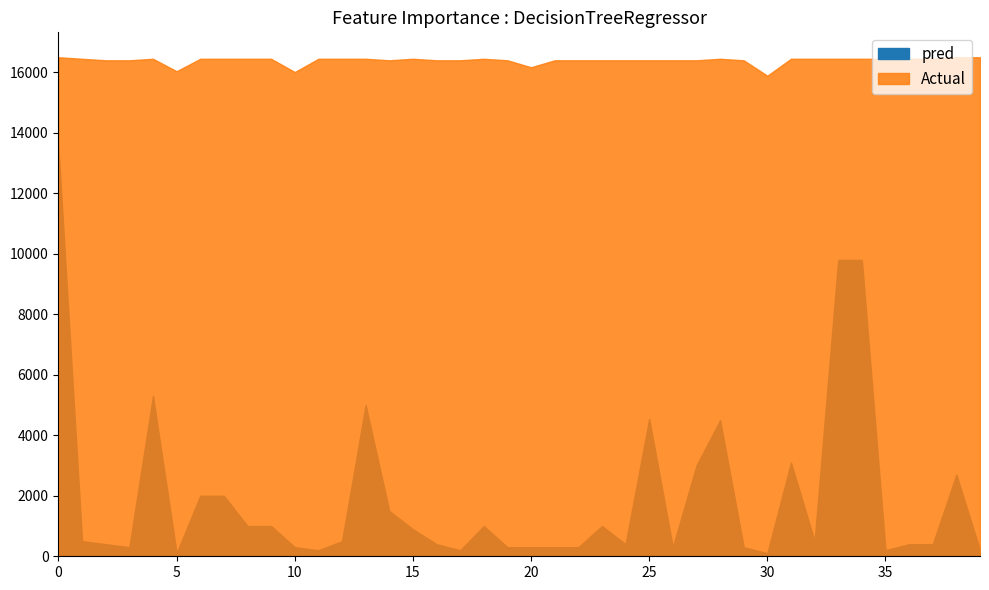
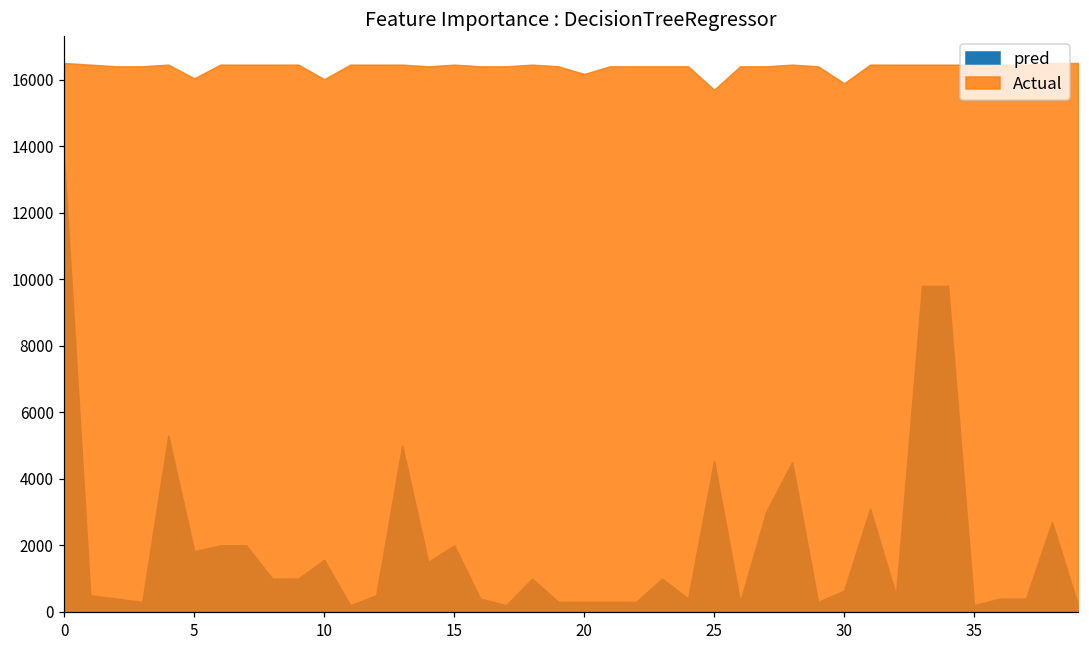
  {
    "pred": {
      "0": 13500,
-     "5": 100,
-     "10": 300,
-     "15": 900,
+     "5": 1800,
+     "10": 1600,
+     "15": 2000,
      "20": 300,
      "25": 4500,
-     "30": 100,
+     "30": 600,
      "35": 200
    },
    "Actual": {
      "0": 16500,
      "5": 16000,
      "10": 16000,
      "15": 16500,
      "20": 16200,
-     "25": 16400,
+     "25": 15700,
      "30": 15900
    }
  }
